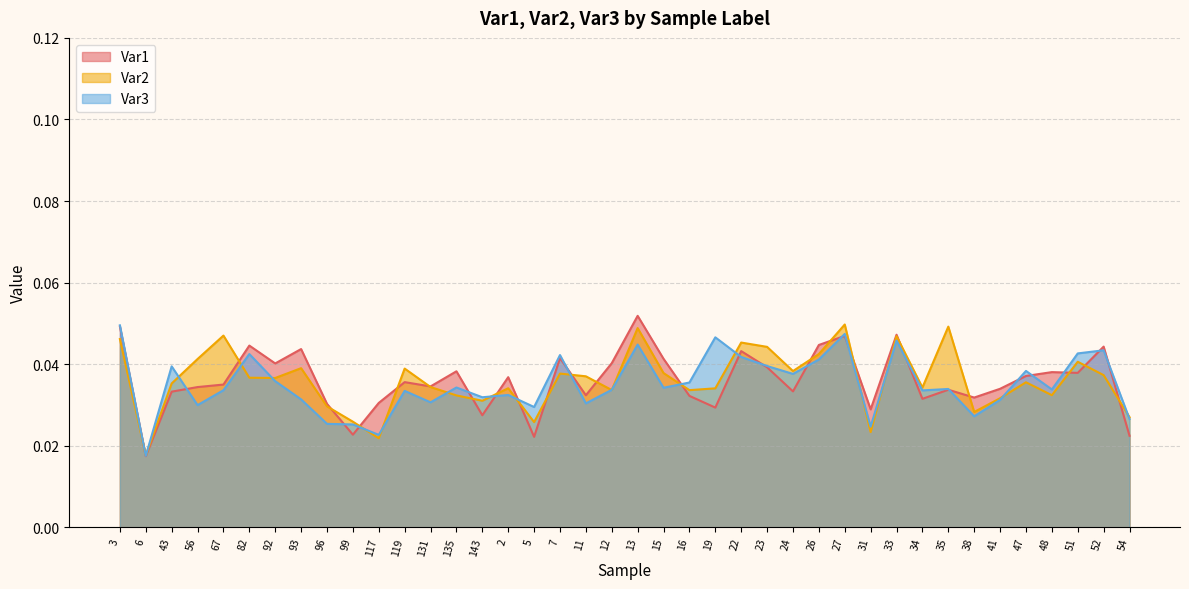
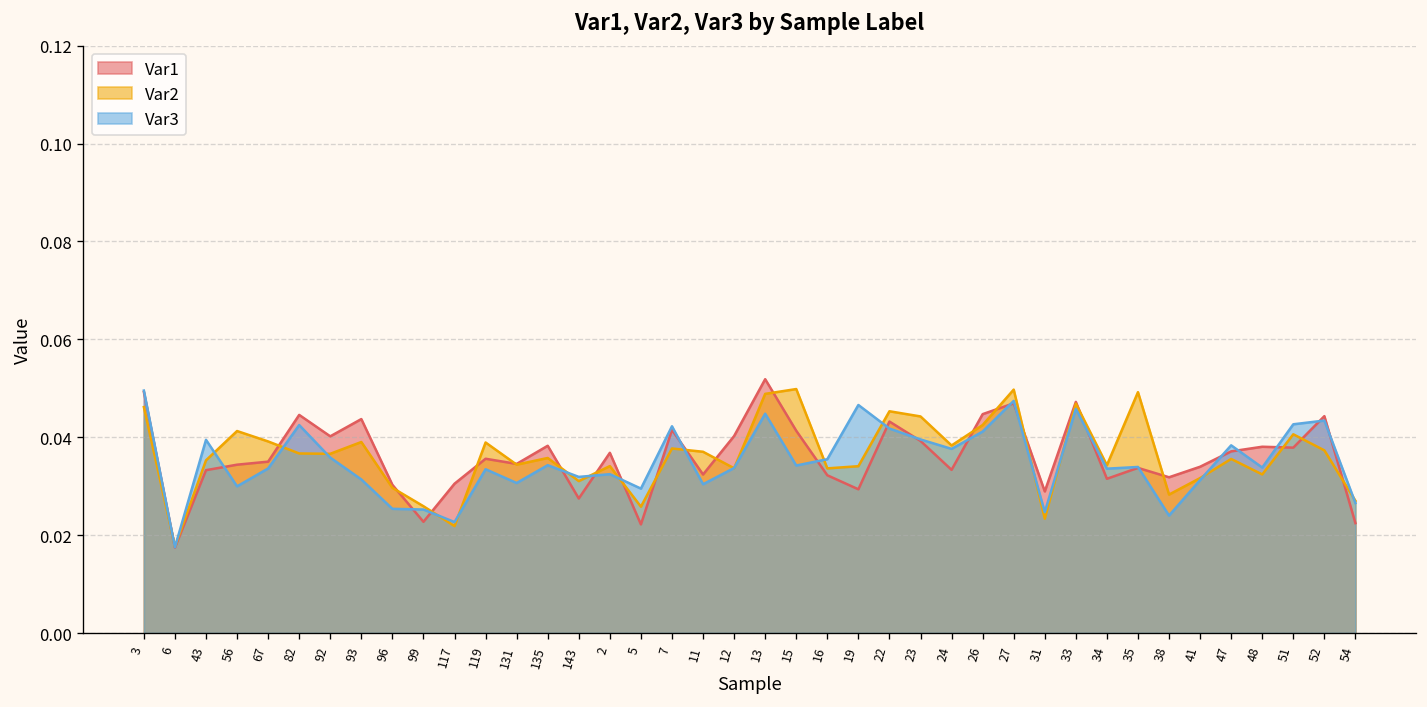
  {
    "Var1": {
      "43": 0.033,
      "56": 0.034,
      "67": 0.035,
      "82": 0.045,
      "92": 0.040,
      "93": 0.044,
      "96": 0.030,
      "99": 0.023,
      "117": 0.031,
      "119": 0.036,
      "135": 0.038,
      "143": 0.027,
      "2": 0.037,
      "5": 0.022,
      "7": 0.042,
      "11": 0.032,
      "12": 0.040,
      "13": 0.052,
      "15": 0.041,
      "16": 0.032,
      "19": 0.029,
      "22": 0.043,
      "24": 0.033,
      "26": 0.045,
      "31": 0.029,
      "34": 0.032,
      "38": 0.032,
      "41": 0.034,
      "47": 0.037,
      "48": 0.038,
      "51": 0.038,
      "52": 0.044,
      "54": 0.022
    },
    "Var2": {
      "3": 0.046,
      "43": 0.035,
      "56": 0.041,
-     "67": 0.047,
+     "67": 0.039,
      "82": 0.037,
      "92": 0.037,
      "93": 0.039,
      "96": 0.030,
      "99": 0.026,
      "117": 0.022,
      "119": 0.039,
-     "135": 0.032,
+     "135": 0.036,
      "143": 0.031,
      "2": 0.034,
      "5": 0.026,
      "7": 0.038,
      "11": 0.037,
      "13": 0.049,
-     "15": 0.038,
+     "15": 0.050,
      "16": 0.034,
      "19": 0.034,
      "22": 0.045,
      "23": 0.044,
      "24": 0.038,
      "26": 0.042,
      "27": 0.050,
      "31": 0.023,
      "34": 0.034,
      "35": 0.049,
      "38": 0.028,
      "47": 0.036,
      "48": 0.032,
      "51": 0.041,
      "52": 0.037
    },
    "Var3": {
      "43": 0.039,
      "56": 0.030,
      "67": 0.034,
      "82": 0.042,
      "92": 0.036,
      "93": 0.031,
      "96": 0.025,
      "99": 0.025,
      "117": 0.023,
      "119": 0.033,
      "131": 0.031,
      "135": 0.034,
      "143": 0.032,
      "2": 0.032,
      "5": 0.030,
      "7": 0.042,
      "11": 0.030,
      "13": 0.045,
      "15": 0.034,
      "16": 0.036,
      "19": 0.047,
      "22": 0.042,
      "24": 0.038,
      "26": 0.041,
      "31": 0.025,
      "33": 0.046,
      "34": 0.034,
-     "38": 0.027,
+     "38": 0.024,
      "47": 0.038,
      "48": 0.034,
      "51": 0.043,
      "52": 0.043
    }
  }
